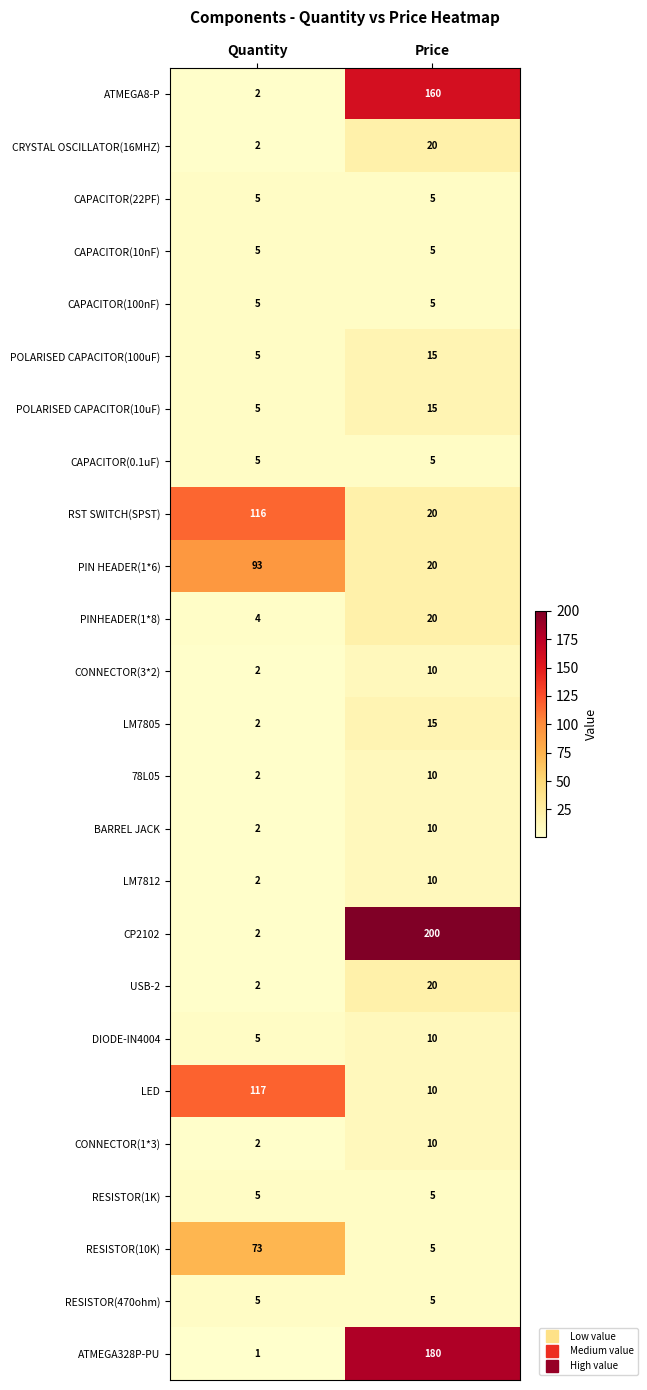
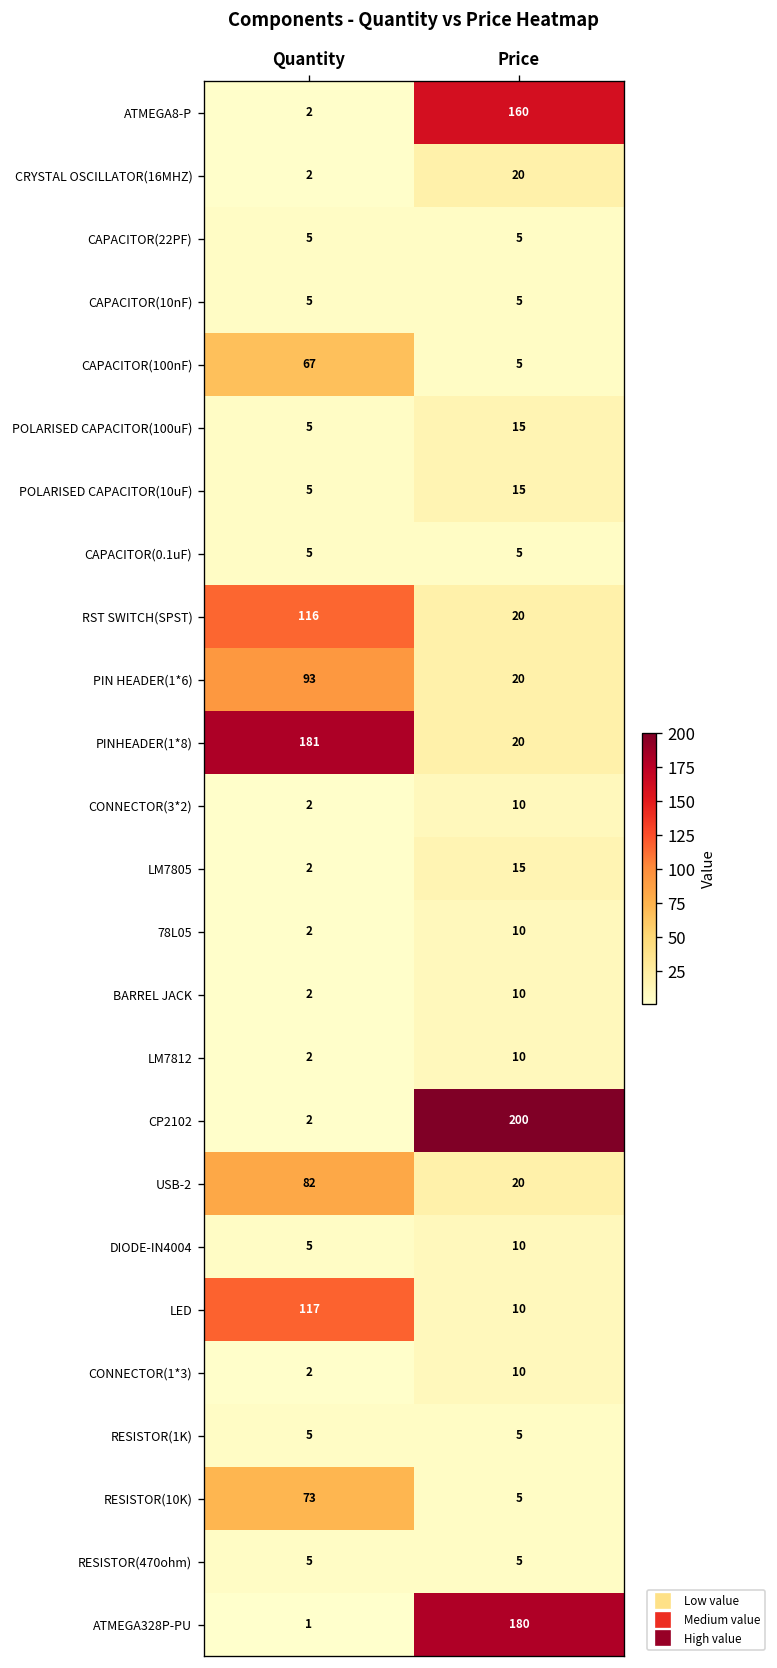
  {
    "ATMEGA8-P": {
      "Quantity": 2,
      "Price": 160
    },
    "CRYSTAL OSCILLATOR(16MHZ)": {
      "Quantity": 2,
      "Price": 20
    },
    "CAPACITOR(22PF)": {
      "Quantity": 5,
      "Price": 5
    },
    "CAPACITOR(10nF)": {
      "Quantity": 5,
      "Price": 5
    },
    "CAPACITOR(100nF)": {
-     "Quantity": 5,
+     "Quantity": 67,
      "Price": 5
    },
    "POLARISED CAPACITOR(100uF)": {
      "Quantity": 5,
      "Price": 15
    },
    "POLARISED CAPACITOR(10uF)": {
      "Quantity": 5,
      "Price": 15
    },
    "CAPACITOR(0.1uF)": {
      "Quantity": 5,
      "Price": 5
    },
    "RST SWITCH(SPST)": {
      "Quantity": 116,
      "Price": 20
    },
    "PIN HEADER(1*6)": {
      "Quantity": 93,
      "Price": 20
    },
    "PINHEADER(1*8)": {
-     "Quantity": 4,
+     "Quantity": 181,
      "Price": 20
    },
    "CONNECTOR(3*2)": {
      "Quantity": 2,
      "Price": 10
    },
    "LM7805": {
      "Quantity": 2,
      "Price": 15
    },
    "78L05": {
      "Quantity": 2,
      "Price": 10
    },
    "BARREL JACK": {
      "Quantity": 2,
      "Price": 10
    },
    "LM7812": {
      "Quantity": 2,
      "Price": 10
    },
    "CP2102": {
      "Quantity": 2,
      "Price": 200
    },
    "USB-2": {
-     "Quantity": 2,
+     "Quantity": 82,
      "Price": 20
    },
    "DIODE-IN4004": {
      "Quantity": 5,
      "Price": 10
    },
    "LED": {
      "Quantity": 117,
      "Price": 10
    },
    "CONNECTOR(1*3)": {
      "Quantity": 2,
      "Price": 10
    },
    "RESISTOR(1K)": {
      "Quantity": 5,
      "Price": 5
    },
    "RESISTOR(10K)": {
      "Quantity": 73,
      "Price": 5
    },
    "RESISTOR(470ohm)": {
      "Quantity": 5,
      "Price": 5
    },
    "ATMEGA328P-PU": {
      "Quantity": 1,
      "Price": 180
    }
  }
